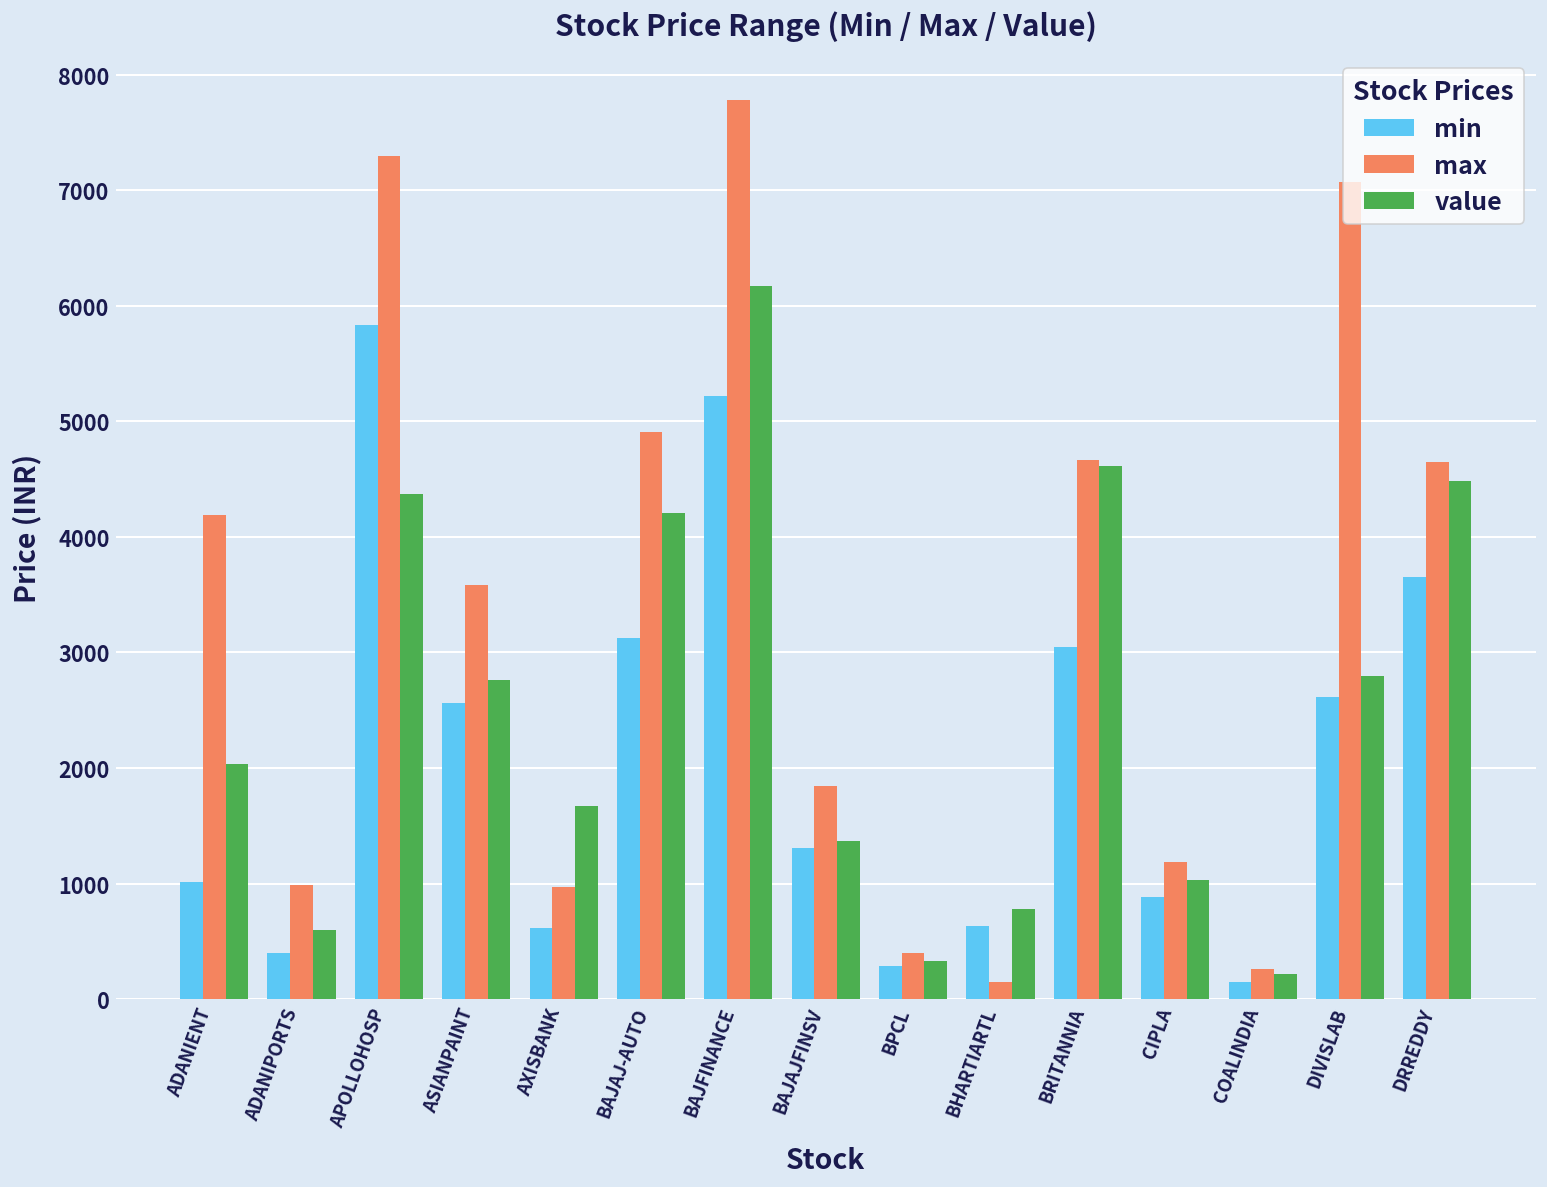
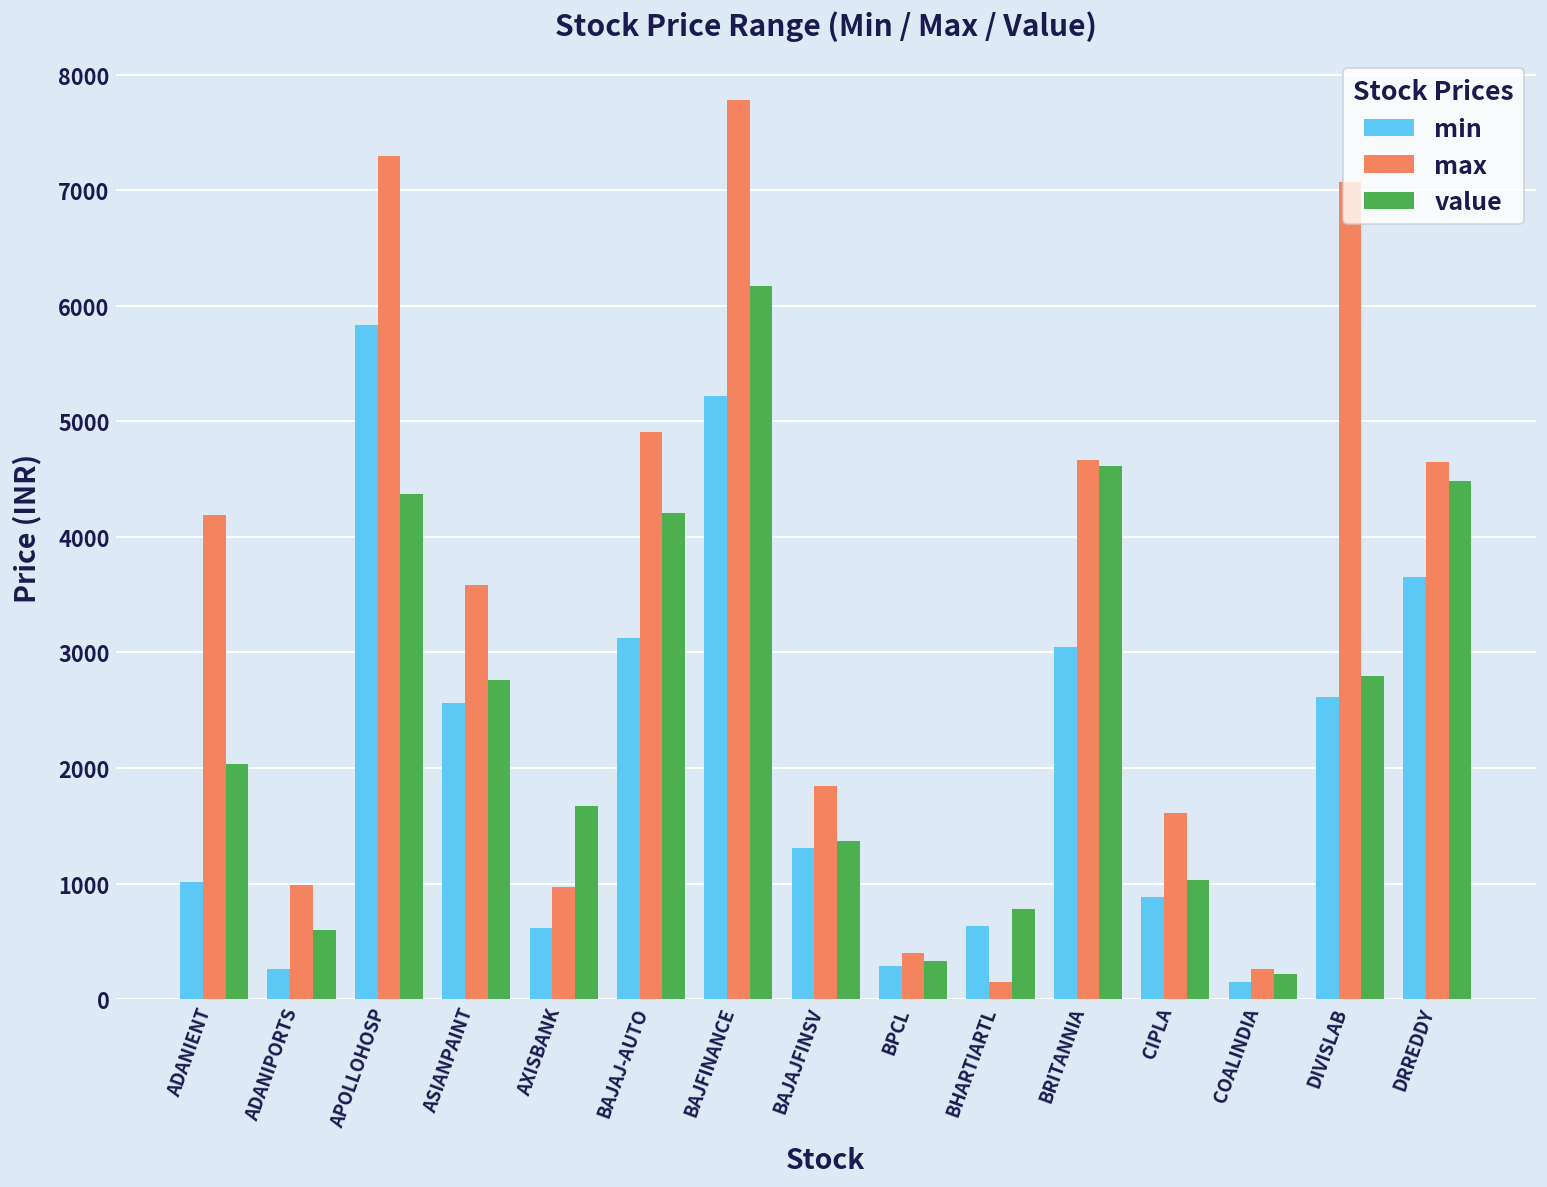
  {
    "min": {
      "ADANIENT": 1000,
-     "ADANIPORTS": 400,
+     "ADANIPORTS": 300,
      "APOLLOHOSP": 5800,
      "ASIANPAINT": 2600,
      "AXISBANK": 600,
      "BAJAJ-AUTO": 3100,
      "BAJFINANCE": 5200,
      "BAJAJFINSV": 1300,
      "BPCL": 300,
      "BHARTIARTL": 600,
      "BRITANNIA": 3100,
      "CIPLA": 900,
      "COALINDIA": 100,
      "DIVISLAB": 2600,
      "DRREDDY": 3700
    },
    "max": {
      "ADANIENT": 4200,
      "ADANIPORTS": 1000,
      "APOLLOHOSP": 7300,
      "ASIANPAINT": 3600,
      "AXISBANK": 1000,
      "BAJAJ-AUTO": 4900,
      "BAJFINANCE": 7800,
      "BAJAJFINSV": 1800,
      "BPCL": 400,
      "BHARTIARTL": 200,
      "BRITANNIA": 4700,
-     "CIPLA": 1200,
+     "CIPLA": 1600,
      "COALINDIA": 300,
      "DRREDDY": 4600
    },
    "value": {
      "ADANIENT": 2000,
      "ADANIPORTS": 600,
      "APOLLOHOSP": 4400,
      "ASIANPAINT": 2800,
      "AXISBANK": 1700,
      "BAJAJ-AUTO": 4200,
      "BAJFINANCE": 6200,
      "BAJAJFINSV": 1400,
      "BPCL": 300,
      "BHARTIARTL": 800,
      "BRITANNIA": 4600,
      "CIPLA": 1000,
      "COALINDIA": 200,
      "DIVISLAB": 2800,
      "DRREDDY": 4500
    }
  }
